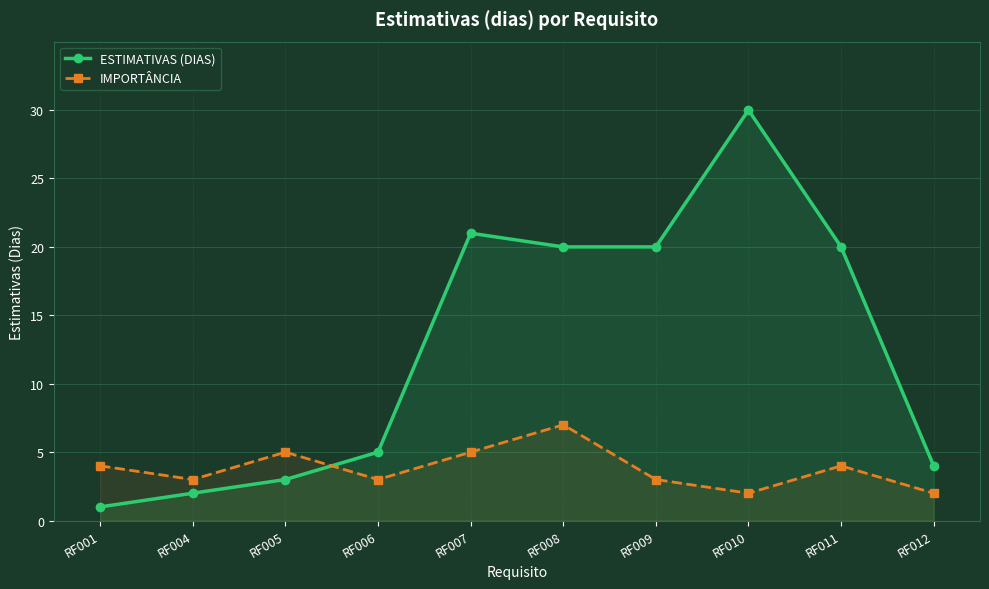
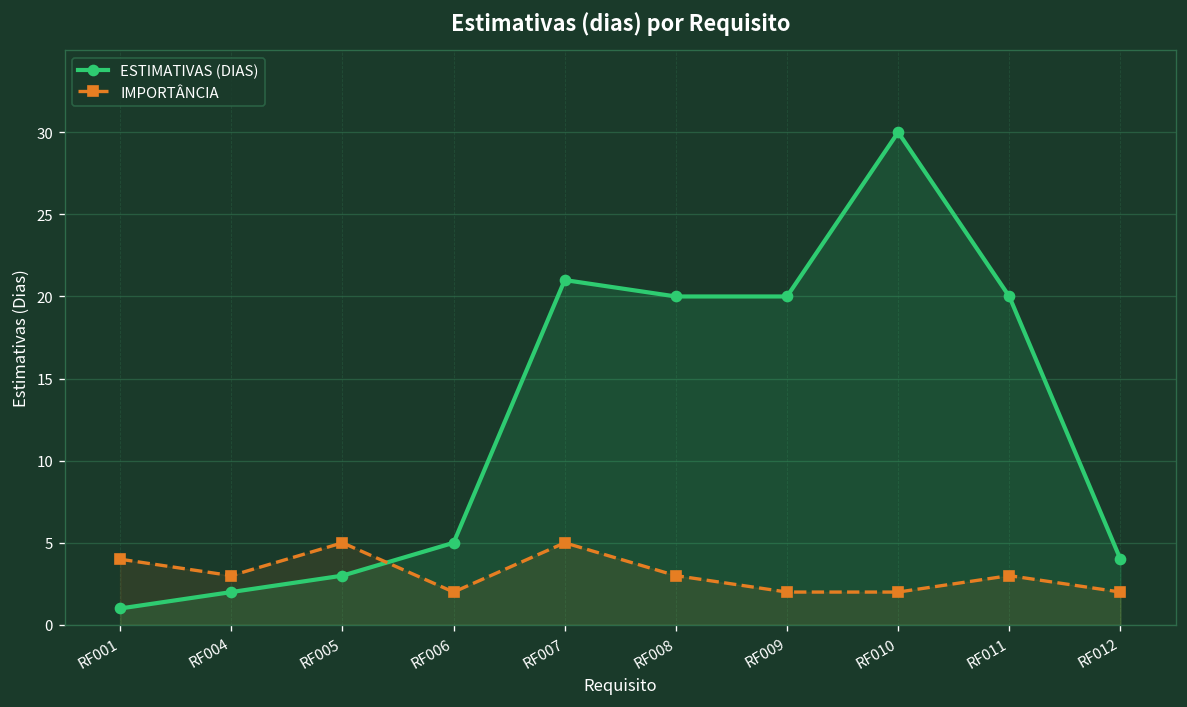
  {
    "ESTIMATIVAS (DIAS)": {
      "RF001": 1,
      "RF004": 2,
      "RF005": 3,
      "RF006": 5,
      "RF007": 21,
      "RF008": 20,
      "RF009": 20,
      "RF010": 30,
      "RF011": 20,
      "RF012": 4
    },
    "IMPORTÂNCIA": {
      "RF001": 4,
      "RF004": 3,
      "RF005": 5,
-     "RF006": 3,
+     "RF006": 2,
      "RF007": 5,
-     "RF008": 7,
-     "RF009": 3,
+     "RF008": 3,
+     "RF009": 2,
      "RF010": 2,
-     "RF011": 4,
+     "RF011": 3,
      "RF012": 2
    }
  }
